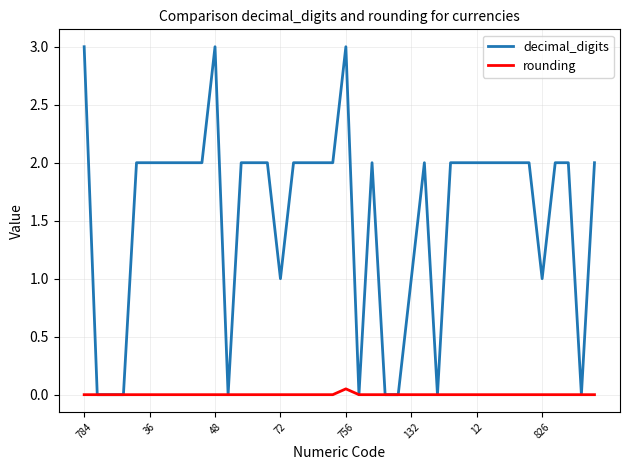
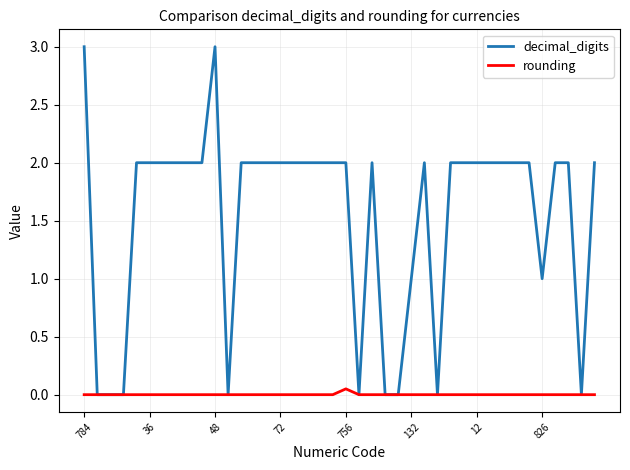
  {
    "decimal_digits": {
      "784": 3,
      "48": 3,
-     "72": 1,
-     "756": 3,
+     "72": 2,
+     "756": 2,
      "132": 1,
      "826": 1
    },
    "rounding": {
      "784": 0,
      "48": 0,
      "72": 0,
      "756": 0.05,
      "132": 0,
      "826": 0
    }
  }
